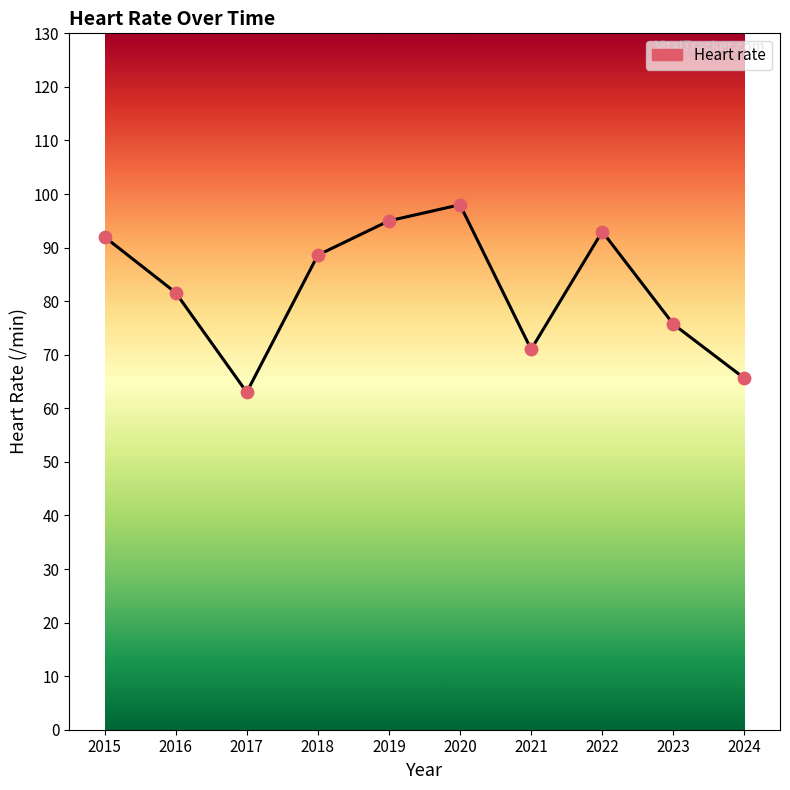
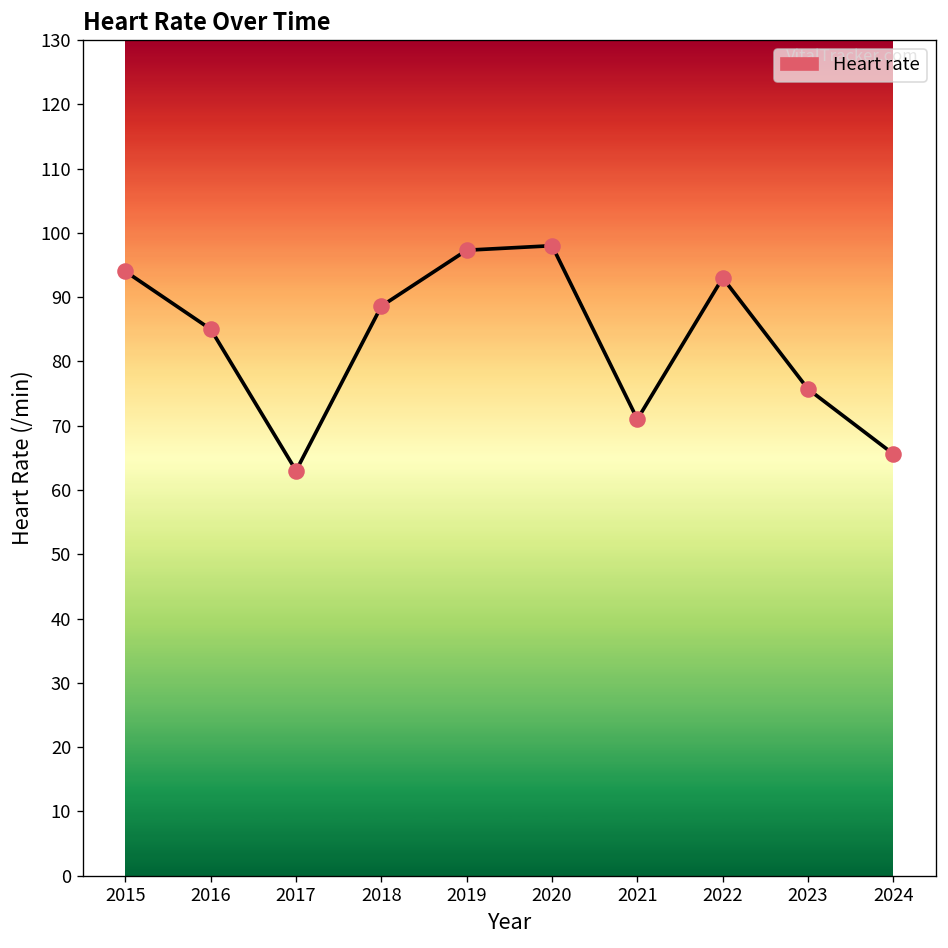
  {
-   "2015": 92,
-   "2016": 82,
+   "2015": 94,
+   "2016": 85,
    "2017": 63,
    "2018": 89,
-   "2019": 95,
+   "2019": 97,
    "2020": 98,
    "2021": 71,
    "2022": 93,
    "2023": 76,
    "2024": 66
  }
